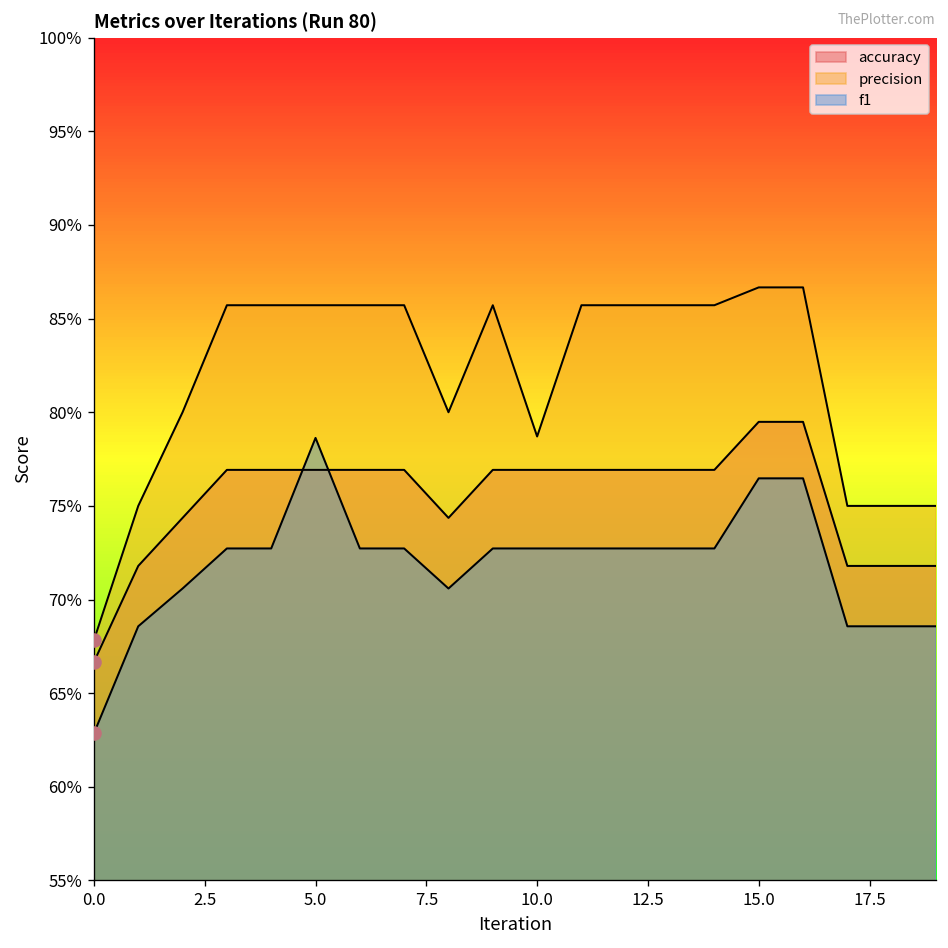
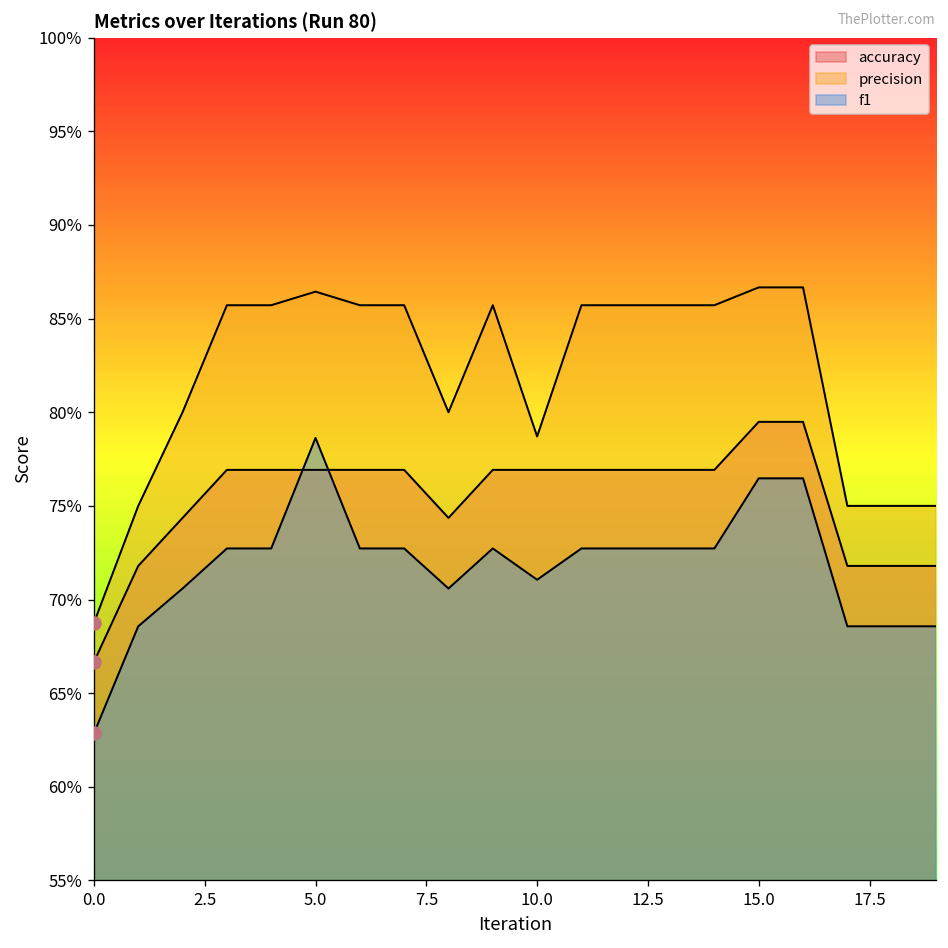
  {
    "precision": {
-     "0.0": "67.8%",
-     "5.0": "85.7%",
+     "0.0": "68.8%",
+     "5.0": "86.4%",
      "10.0": "78.7%",
      "15.0": "86.7%"
    },
    "f1": {
      "5.0": "78.6%",
-     "10.0": "72.7%",
+     "10.0": "71.1%",
      "15.0": "76.5%"
    }
  }
